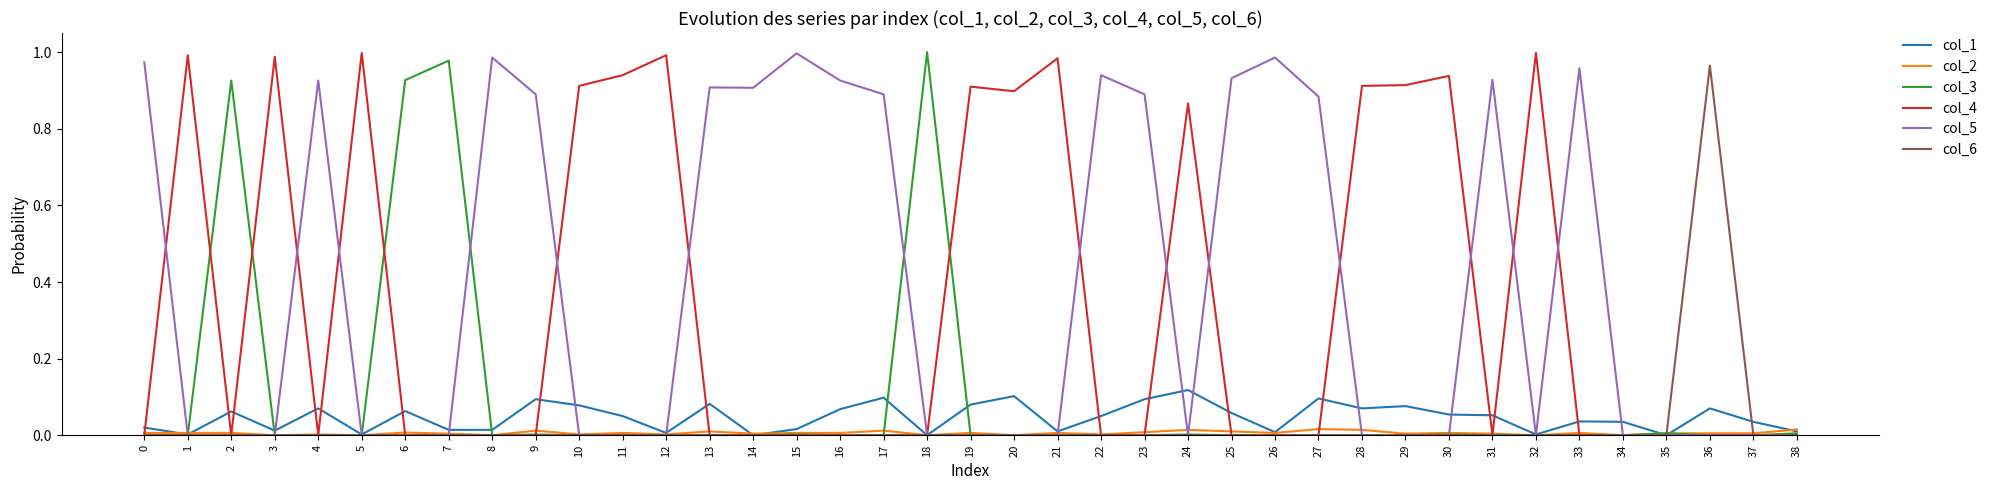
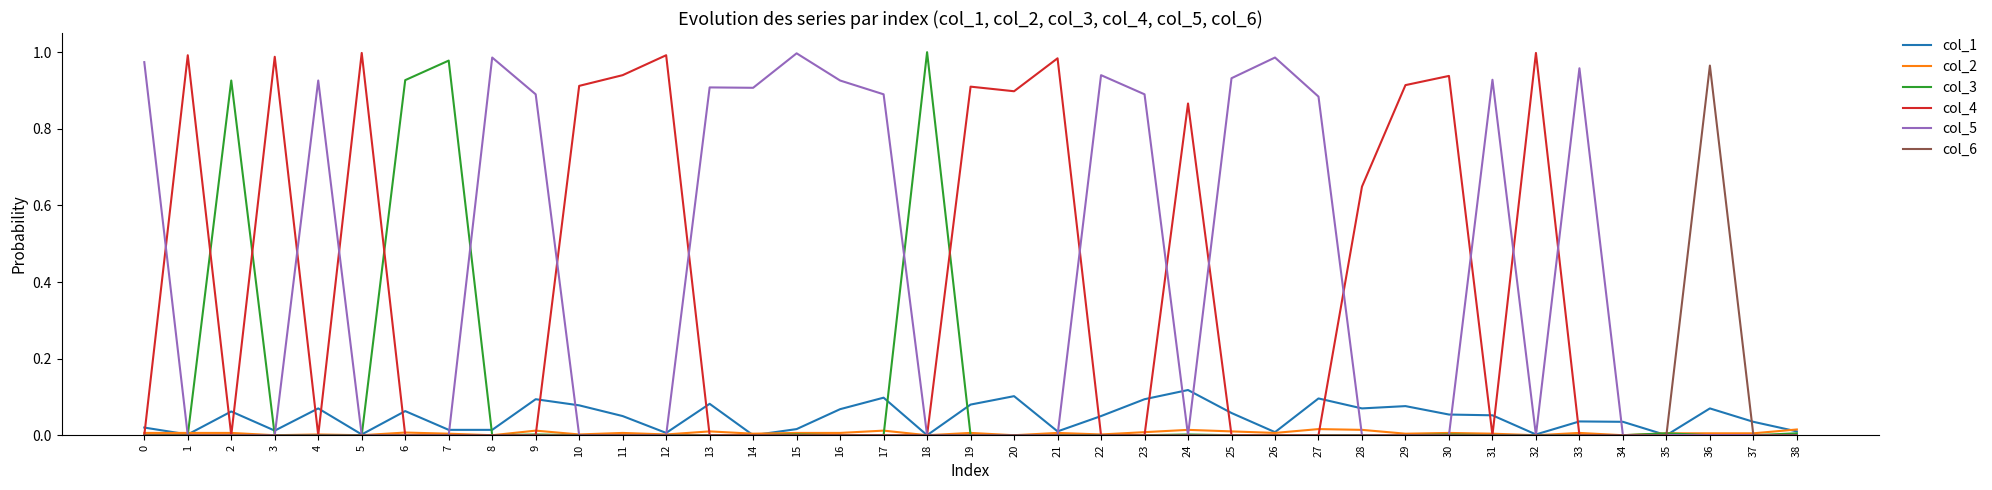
  {
    "col_1": {
      "0": 0.02,
      "2": 0.06,
      "3": 0.01,
      "4": 0.07,
      "6": 0.06,
      "7": 0.01,
      "8": 0.01,
      "9": 0.09,
      "10": 0.08,
      "11": 0.05,
      "13": 0.08,
      "15": 0.02,
      "16": 0.07,
      "17": 0.10,
      "19": 0.08,
      "20": 0.10,
      "22": 0.05,
      "23": 0.09,
      "24": 0.12,
      "25": 0.06,
      "27": 0.10,
      "28": 0.07,
      "29": 0.08,
      "30": 0.05,
      "31": 0.05,
      "33": 0.04,
      "34": 0.04,
      "36": 0.07,
      "37": 0.04
    },
    "col_2": {
      "6": 0.01,
      "9": 0.01,
      "13": 0.01,
      "17": 0.01,
      "23": 0.01,
      "24": 0.01,
      "25": 0.01,
      "27": 0.02,
      "28": 0.01
    },
    "col_3": {
      "2": 0.93,
      "6": 0.93,
      "7": 0.98,
      "18": 1.00
    },
    "col_4": {
      "1": 0.99,
      "3": 0.99,
      "5": 1.00,
      "10": 0.91,
      "11": 0.94,
      "12": 0.99,
      "19": 0.91,
      "20": 0.90,
      "21": 0.98,
      "24": 0.87,
-     "28": 0.91,
+     "28": 0.65,
      "29": 0.91,
      "30": 0.94,
      "32": 1.00
    },
    "col_5": {
      "0": 0.97,
      "4": 0.93,
      "8": 0.99,
      "9": 0.89,
      "13": 0.91,
      "14": 0.91,
      "15": 1.00,
      "16": 0.93,
      "17": 0.89,
      "22": 0.94,
      "23": 0.89,
      "25": 0.93,
      "26": 0.99,
      "27": 0.88,
      "31": 0.93,
      "33": 0.96
    },
    "col_6": {
      "36": 0.97
    }
  }
